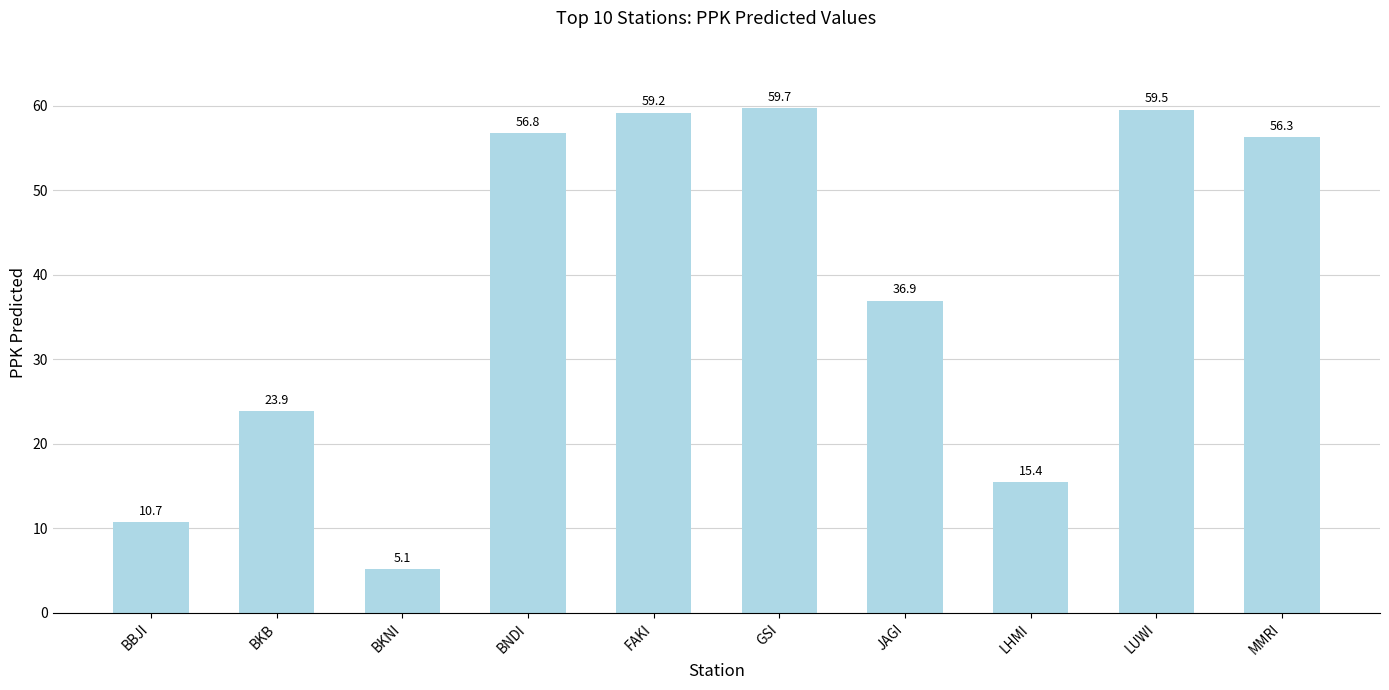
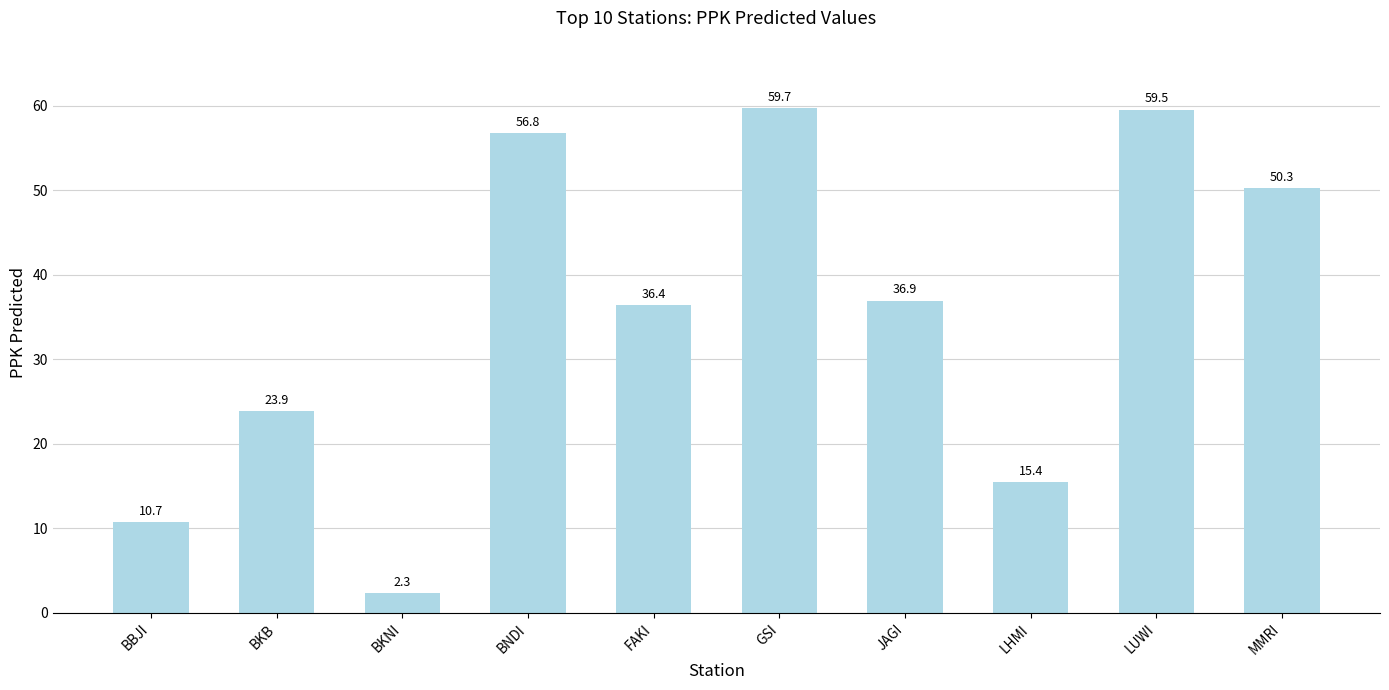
  {
    "BBJI": 10.7,
    "BKB": 23.9,
-   "BKNI": 5.1,
+   "BKNI": 2.3,
    "BNDI": 56.8,
-   "FAKI": 59.2,
+   "FAKI": 36.4,
    "GSI": 59.7,
    "JAGI": 36.9,
    "LHMI": 15.4,
    "LUWI": 59.5,
-   "MMRI": 56.3
+   "MMRI": 50.3
  }
